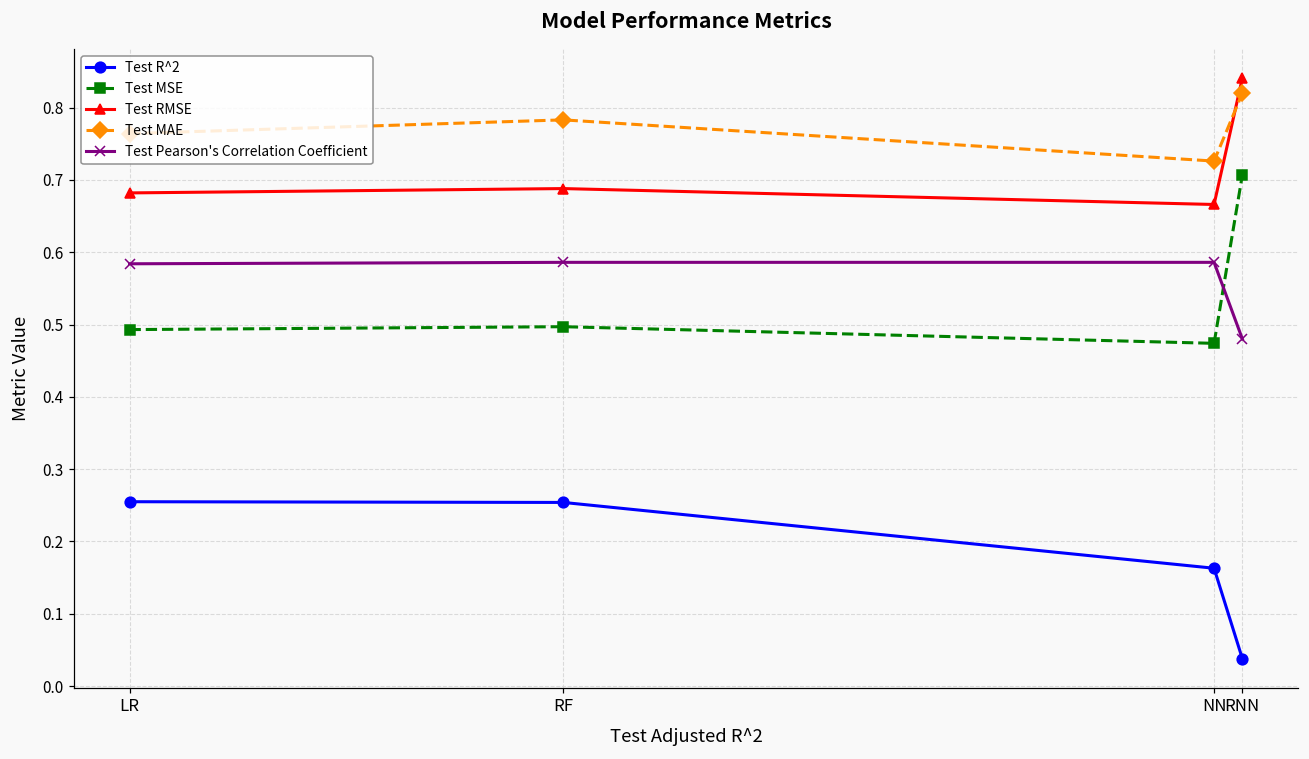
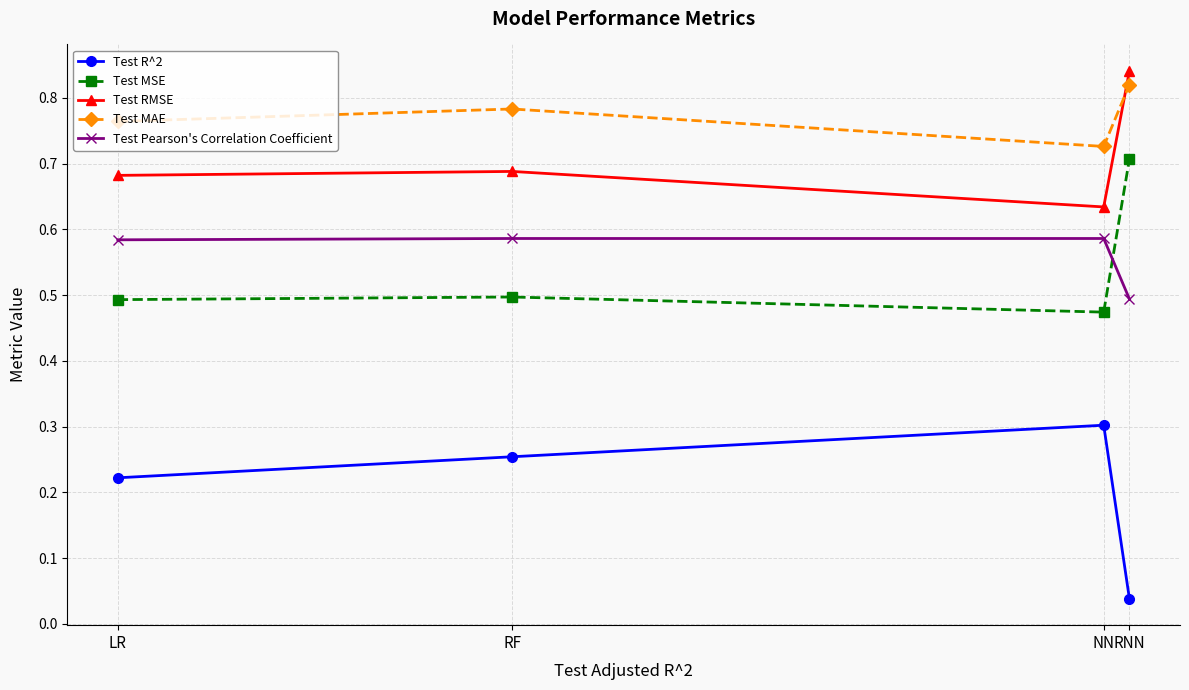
  {
    "Test R^2": {
-     "LR": 0.26,
+     "LR": 0.22,
      "RF": 0.25,
-     "NN": 0.16,
+     "NN": 0.30,
      "RNN": 0.04
    },
    "Test MSE": {
      "LR": 0.49,
      "RF": 0.50,
      "NN": 0.47,
      "RNN": 0.71
    },
    "Test RMSE": {
      "LR": 0.68,
      "RF": 0.69,
-     "NN": 0.67,
+     "NN": 0.63,
      "RNN": 0.84
    },
    "Test MAE": {
      "RF": 0.78,
      "NN": 0.73,
      "RNN": 0.82
    },
    "Test Pearson's Correlation Coefficient": {
      "LR": 0.58,
      "RF": 0.59,
      "NN": 0.59,
-     "RNN": 0.48
+     "RNN": 0.49
    }
  }
